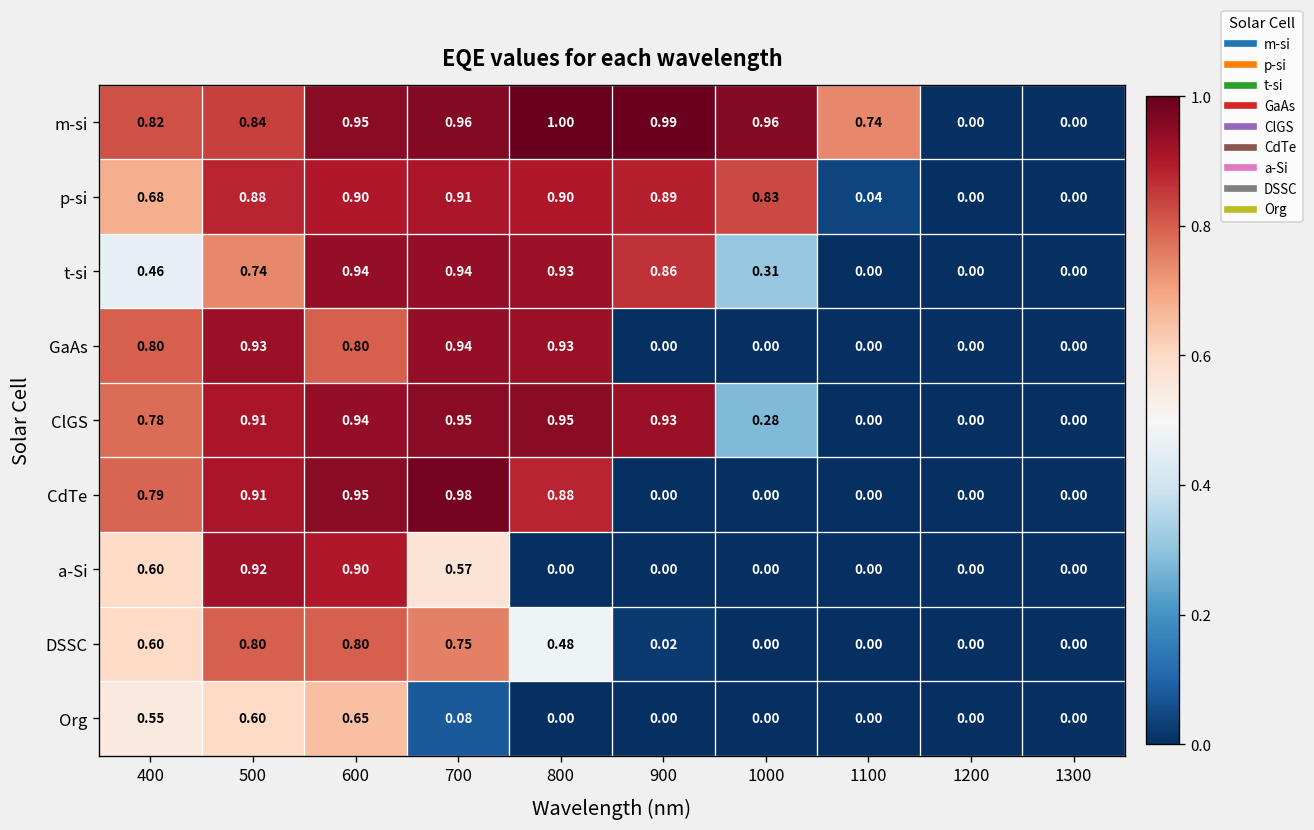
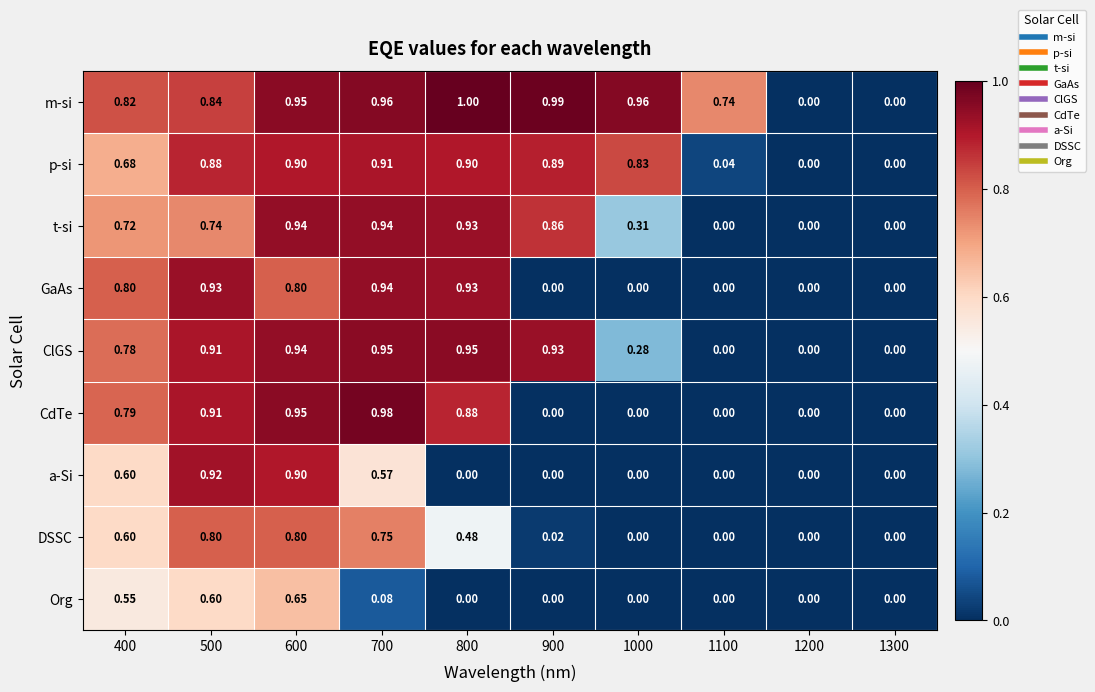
  {
    "m-si": {
      "400": 0.82,
      "500": 0.84,
      "600": 0.95,
      "700": 0.96,
      "800": 1.00,
      "900": 0.99,
      "1000": 0.96,
      "1100": 0.74,
      "1200": 0.00,
      "1300": 0.00
    },
    "p-si": {
      "400": 0.68,
      "500": 0.88,
      "600": 0.90,
      "700": 0.91,
      "800": 0.90,
      "900": 0.89,
      "1000": 0.83,
      "1100": 0.04,
      "1200": 0.00,
      "1300": 0.00
    },
    "t-si": {
-     "400": 0.46,
+     "400": 0.72,
      "500": 0.74,
      "600": 0.94,
      "700": 0.94,
      "800": 0.93,
      "900": 0.86,
      "1000": 0.31,
      "1100": 0.00,
      "1200": 0.00,
      "1300": 0.00
    },
    "GaAs": {
      "400": 0.80,
      "500": 0.93,
      "600": 0.80,
      "700": 0.94,
      "800": 0.93,
      "900": 0.00,
      "1000": 0.00,
      "1100": 0.00,
      "1200": 0.00,
      "1300": 0.00
    },
    "ClGS": {
      "400": 0.78,
      "500": 0.91,
      "600": 0.94,
      "700": 0.95,
      "800": 0.95,
      "900": 0.93,
      "1000": 0.28,
      "1100": 0.00,
      "1200": 0.00,
      "1300": 0.00
    },
    "CdTe": {
      "400": 0.79,
      "500": 0.91,
      "600": 0.95,
      "700": 0.98,
      "800": 0.88,
      "900": 0.00,
      "1000": 0.00,
      "1100": 0.00,
      "1200": 0.00,
      "1300": 0.00
    },
    "a-Si": {
      "400": 0.60,
      "500": 0.92,
      "600": 0.90,
      "700": 0.57,
      "800": 0.00,
      "900": 0.00,
      "1000": 0.00,
      "1100": 0.00,
      "1200": 0.00,
      "1300": 0.00
    },
    "DSSC": {
      "400": 0.60,
      "500": 0.80,
      "600": 0.80,
      "700": 0.75,
      "800": 0.48,
      "900": 0.02,
      "1000": 0.00,
      "1100": 0.00,
      "1200": 0.00,
      "1300": 0.00
    },
    "Org": {
      "400": 0.55,
      "500": 0.60,
      "600": 0.65,
      "700": 0.08,
      "800": 0.00,
      "900": 0.00,
      "1000": 0.00,
      "1100": 0.00,
      "1200": 0.00,
      "1300": 0.00
    }
  }
